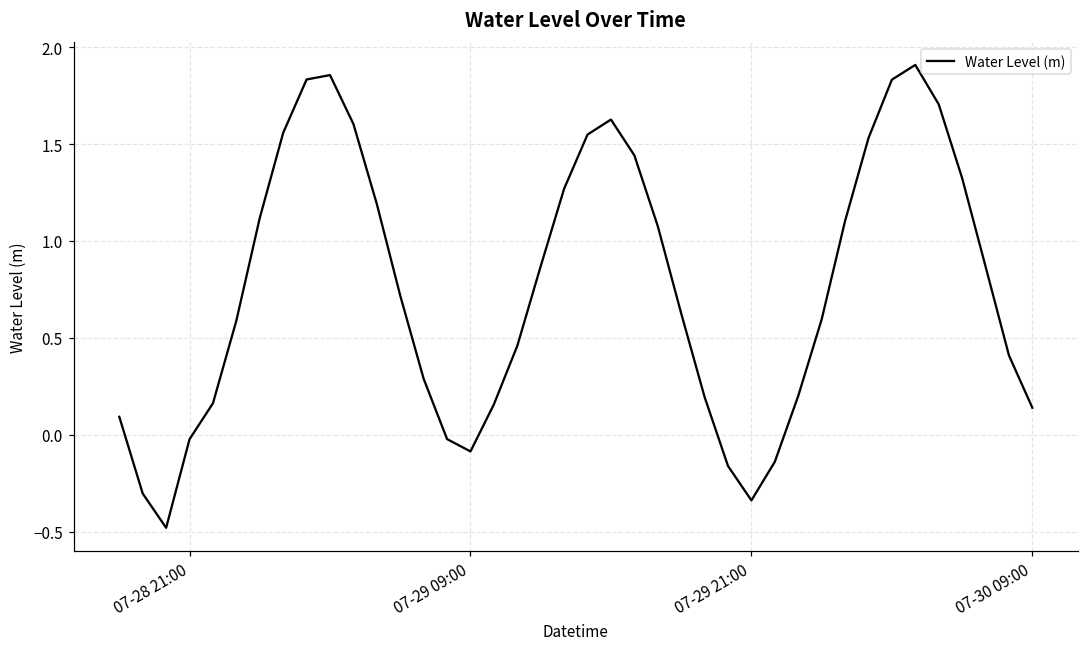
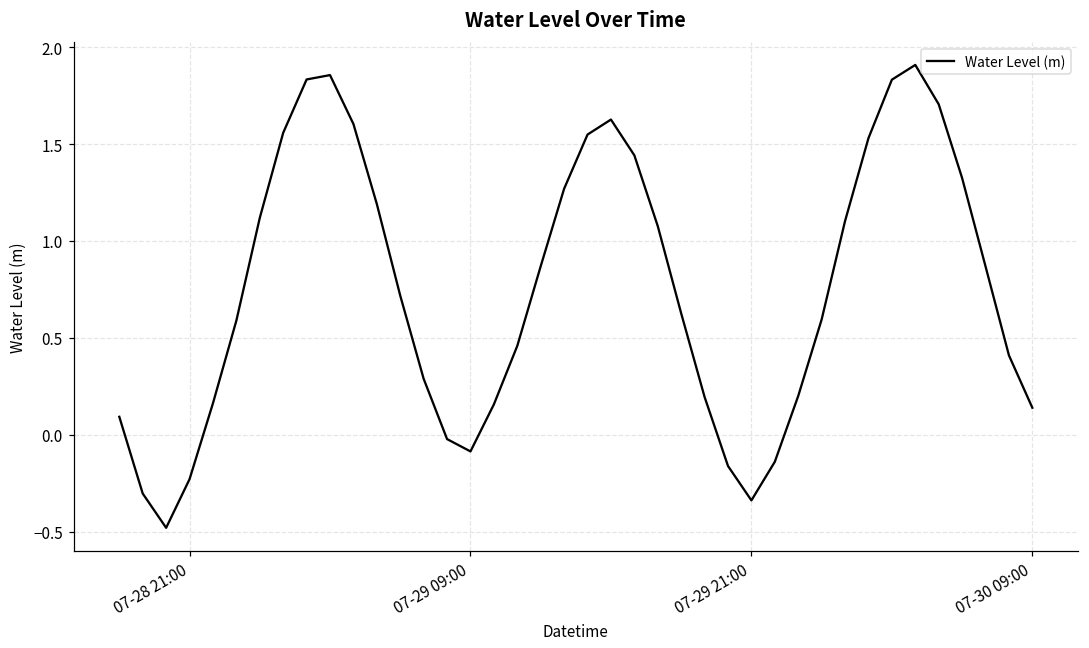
  {
-   "07-28 21:00": -0.02,
+   "07-28 21:00": -0.23,
    "07-29 09:00": -0.09,
    "07-29 21:00": -0.34,
    "07-30 09:00": 0.14
  }
